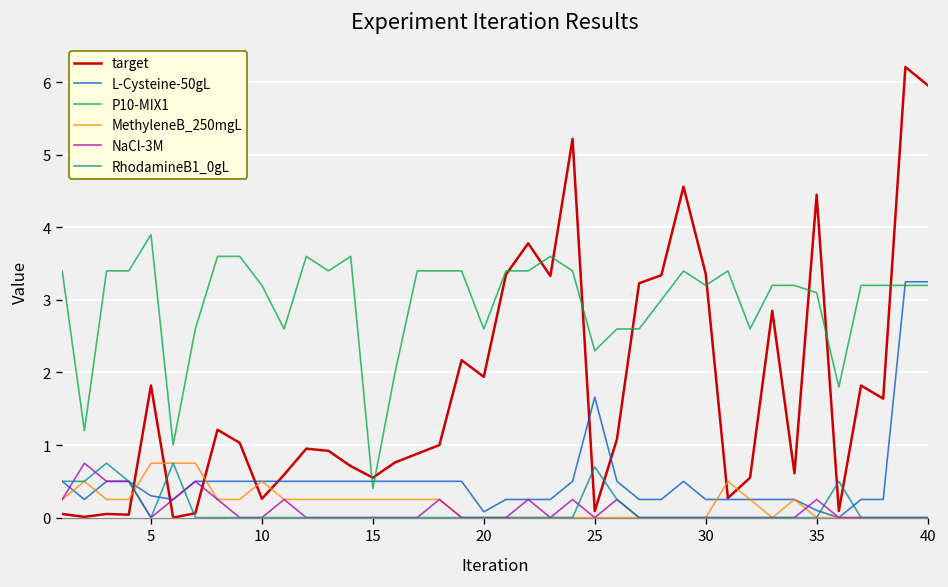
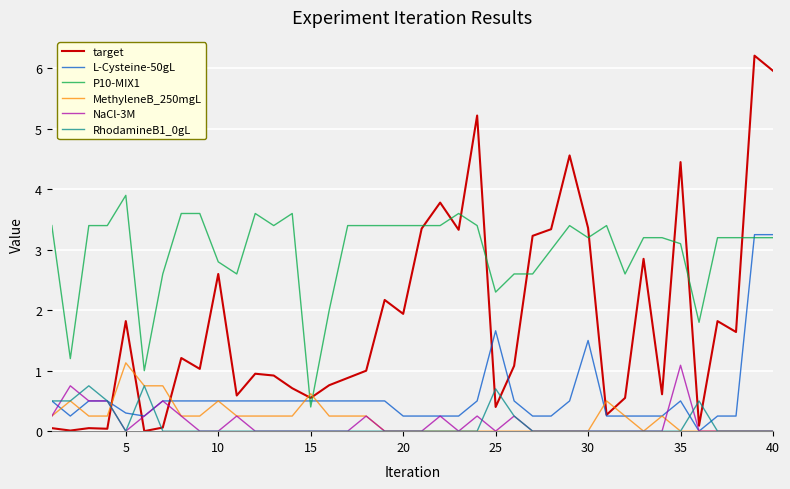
  {
    "target": {
      "5": 1.8,
-     "10": 0.3,
+     "10": 2.6,
      "15": 0.6,
      "20": 1.9,
-     "25": 0.1,
+     "25": 0.4,
      "30": 3.4,
      "35": 4.5,
      "40": 6.0
    },
    "L-Cysteine-50gL": {
      "5": 0.3,
      "15": 0.5,
-     "20": 0.1,
+     "20": 0.3,
      "25": 1.7,
-     "30": 0.3,
-     "35": 0.1,
+     "30": 1.5,
+     "35": 0.5,
      "40": 3.3
    },
    "P10-MIX1": {
      "5": 3.9,
-     "10": 3.2,
+     "10": 2.8,
      "15": 0.4,
-     "20": 2.6,
+     "20": 3.4,
      "25": 2.3,
      "30": 3.2,
      "35": 3.1,
      "40": 3.2
    },
    "MethyleneB_250mgL": {
-     "5": 0.8,
-     "15": 0.3
+     "5": 1.1,
+     "15": 0.6
    },
    "NaCl-3M": {
-     "35": 0.3
+     "35": 1.1
    },
    "RhodamineB1_0gL": {
      "25": 0.7
    }
  }
